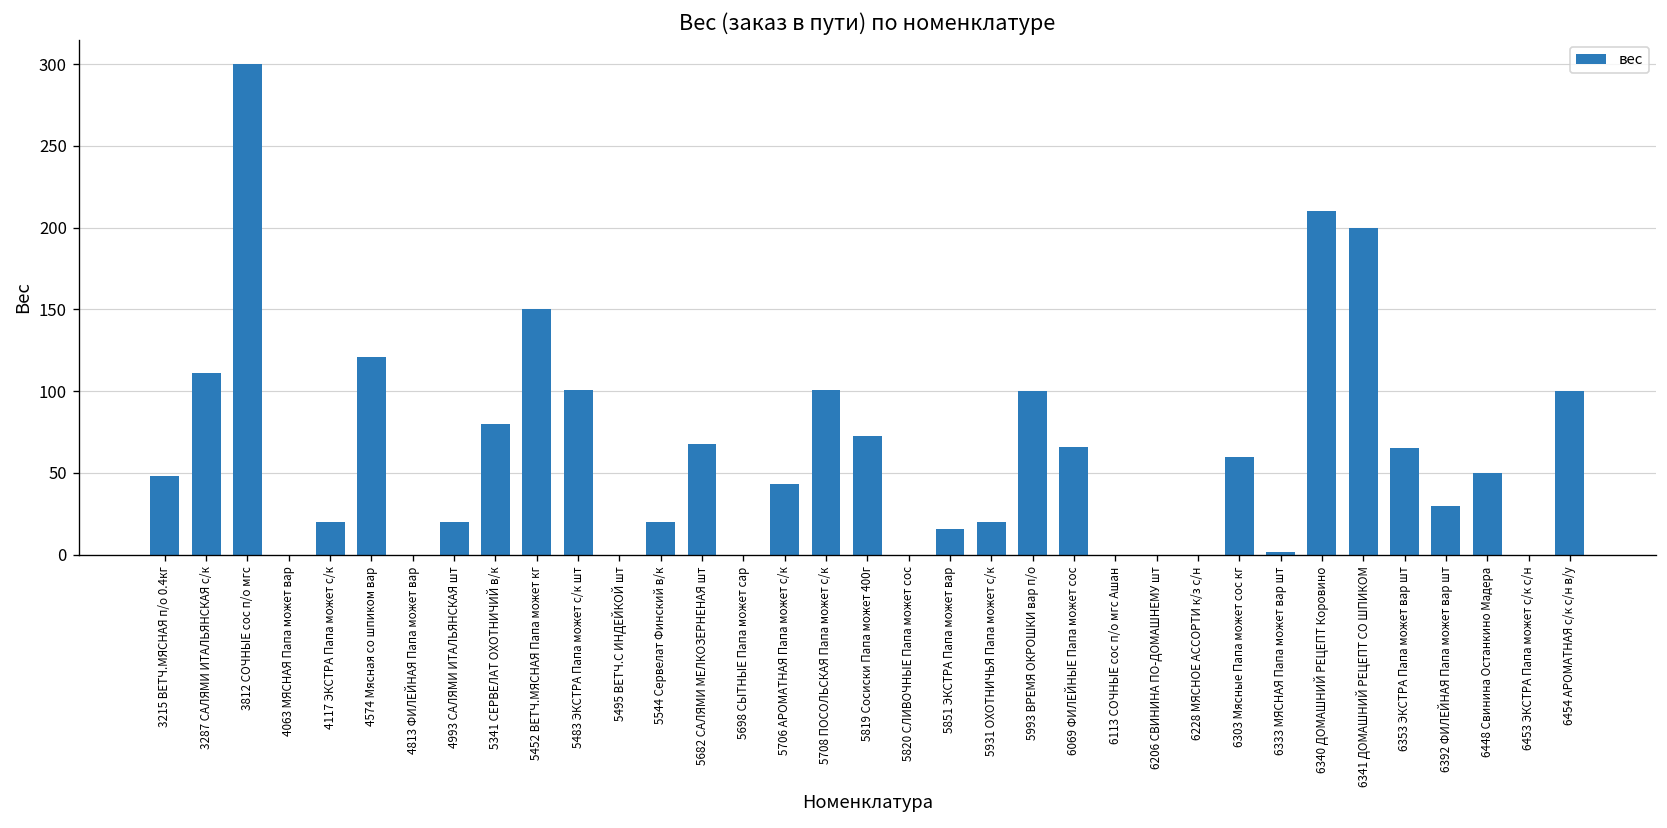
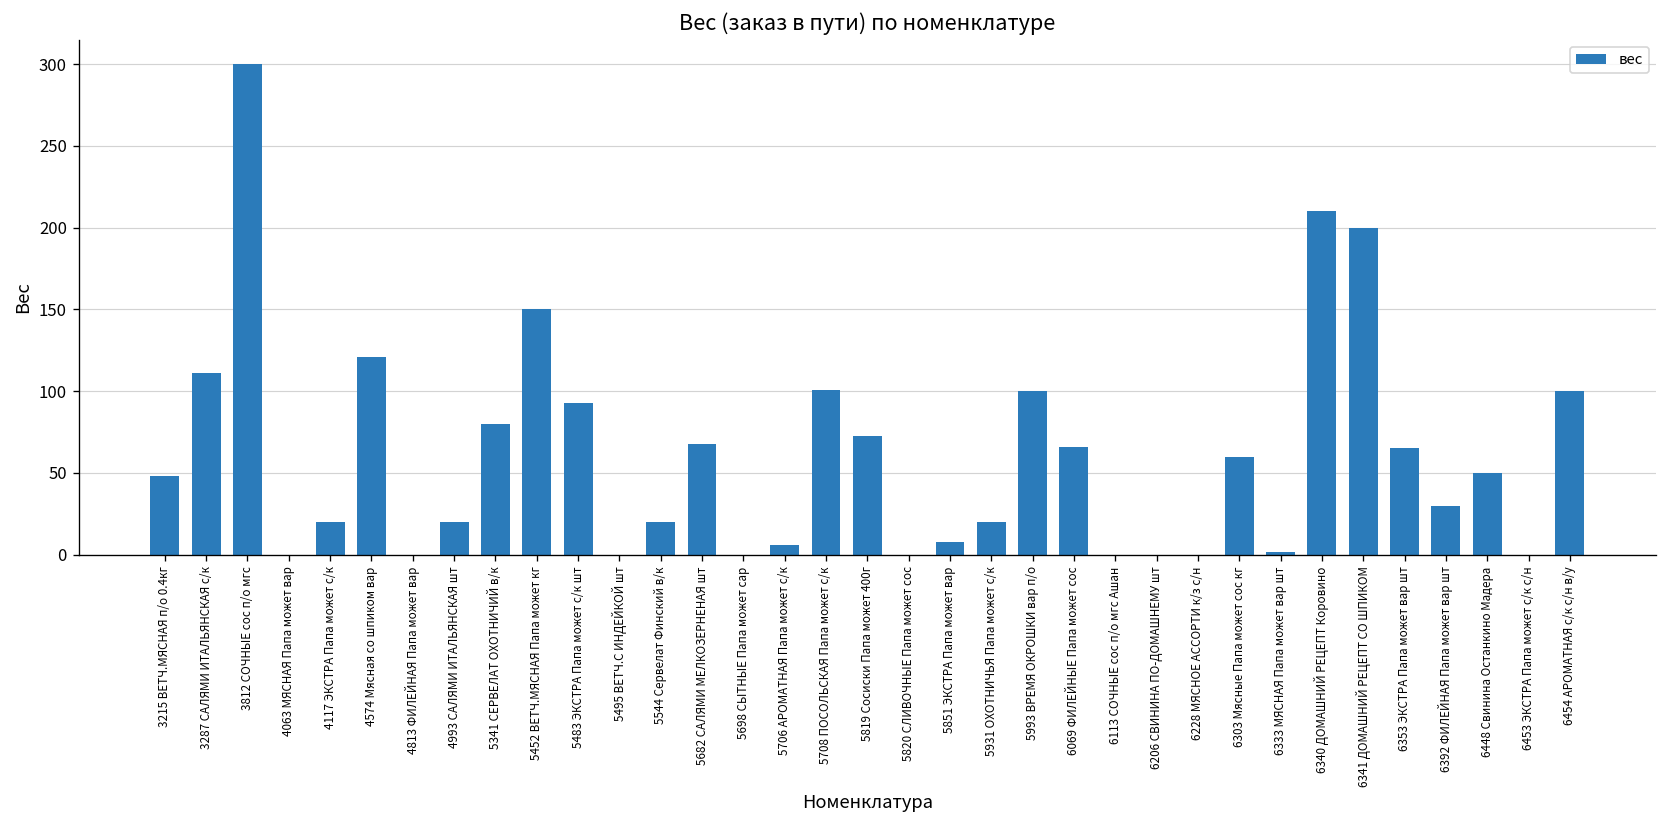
  {
    "3215 ВЕТЧ.МЯСНАЯ п/о 0.4кг": 48,
    "3287 САЛЯМИ ИТАЛЬЯНСКАЯ с/к": 111,
    "3812 СОЧНЫЕ сос п/о мгс": 300,
    "4063 МЯСНАЯ Папа может вар": 0,
    "4117 ЭКСТРА Папа может с/к": 20,
    "4574 Мясная со шпиком вар": 121,
    "4813 ФИЛЕЙНАЯ Папа может вар": 0,
    "4993 САЛЯМИ ИТАЛЬЯНСКАЯ шт": 20,
    "5341 СЕРВЕЛАТ ОХОТНИЧИЙ в/к": 80,
    "5452 ВЕТЧ.МЯСНАЯ Папа может кг": 150,
-   "5483 ЭКСТРА Папа может с/к шт": 101,
+   "5483 ЭКСТРА Папа может с/к шт": 93,
    "5495 ВЕТЧ.С ИНДЕЙКОЙ шт": 0,
    "5544 Сервелат Финский в/к": 20,
    "5682 САЛЯМИ МЕЛКОЗЕРНЕНАЯ шт": 68,
    "5698 СЫТНЫЕ Папа может сар": 0,
-   "5706 АРОМАТНАЯ Папа может с/к": 43,
+   "5706 АРОМАТНАЯ Папа может с/к": 6,
    "5708 ПОСОЛЬСКАЯ Папа может с/к": 101,
    "5819 Сосиски Папа может 400г": 73,
    "5820 СЛИВОЧНЫЕ Папа может сос": 0,
-   "5851 ЭКСТРА Папа может вар": 16,
+   "5851 ЭКСТРА Папа может вар": 8,
    "5931 ОХОТНИЧЬЯ Папа может с/к": 20,
    "5993 ВРЕМЯ ОКРОШКИ вар п/о": 100,
    "6069 ФИЛЕЙНЫЕ Папа может сос": 66,
    "6113 СОЧНЫЕ сос п/о мгс Ашан": 0,
    "6206 СВИНИНА ПО-ДОМАШНЕМУ шт": 0,
    "6228 МЯСНОЕ АССОРТИ к/з с/н": 0,
    "6303 Мясные Папа может сос кг": 60,
    "6340 ДОМАШНИЙ РЕЦЕПТ Коровино": 210,
    "6341 ДОМАШНИЙ РЕЦЕПТ СО ШПИКОМ": 200,
    "6353 ЭКСТРА Папа может вар шт": 65,
    "6392 ФИЛЕЙНАЯ Папа может вар шт": 30,
    "6448 Свинина Останкино Мадера": 50,
    "6453 ЭКСТРА Папа может с/к с/н": 0,
    "6454 АРОМАТНАЯ с/к с/н в/у": 100
  }
